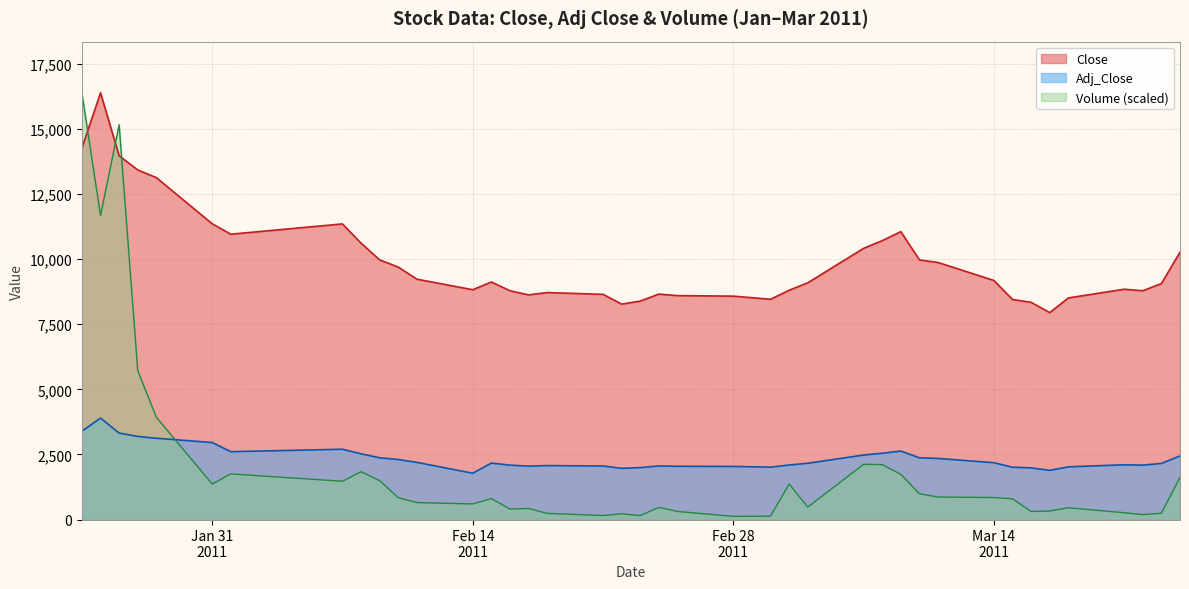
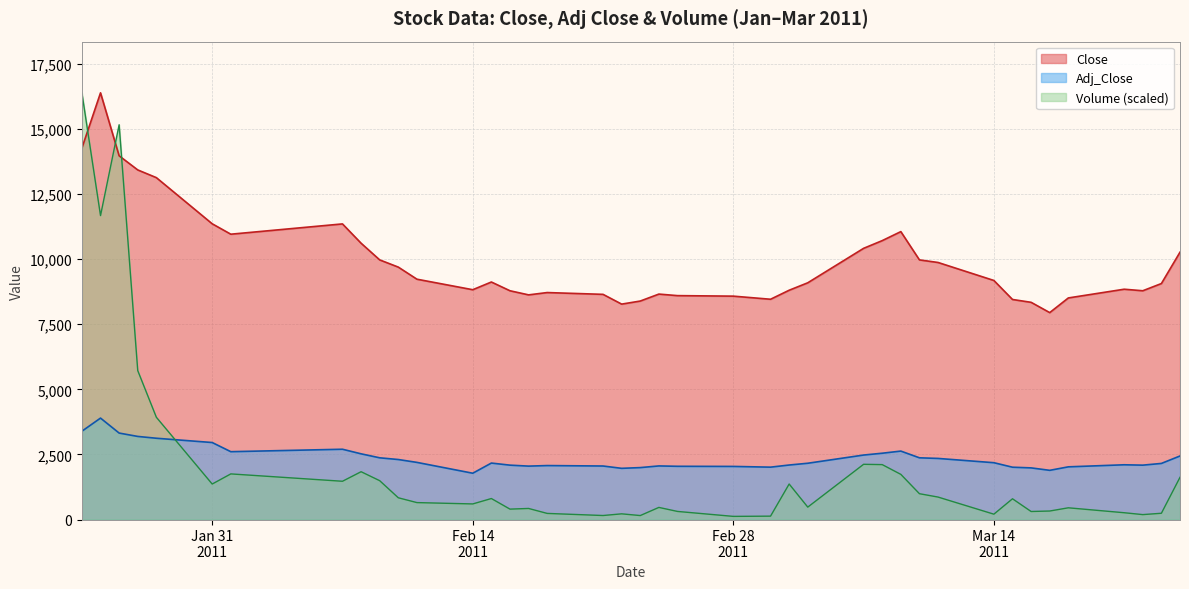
  {
    "Close": {
      "Jan 31 2011": "11,400",
      "Feb 14 2011": "8,800",
      "Feb 28 2011": "8,600",
      "Mar 14 2011": "9,200"
    },
    "Adj_Close": {
      "Jan 31 2011": "3,000",
      "Feb 14 2011": "1,800",
      "Feb 28 2011": "2,000",
      "Mar 14 2011": "2,200"
    },
    "Volume (scaled)": {
      "Jan 31 2011": "1,400",
      "Feb 14 2011": "600",
      "Feb 28 2011": "100",
-     "Mar 14 2011": "800"
+     "Mar 14 2011": "200"
    }
  }
